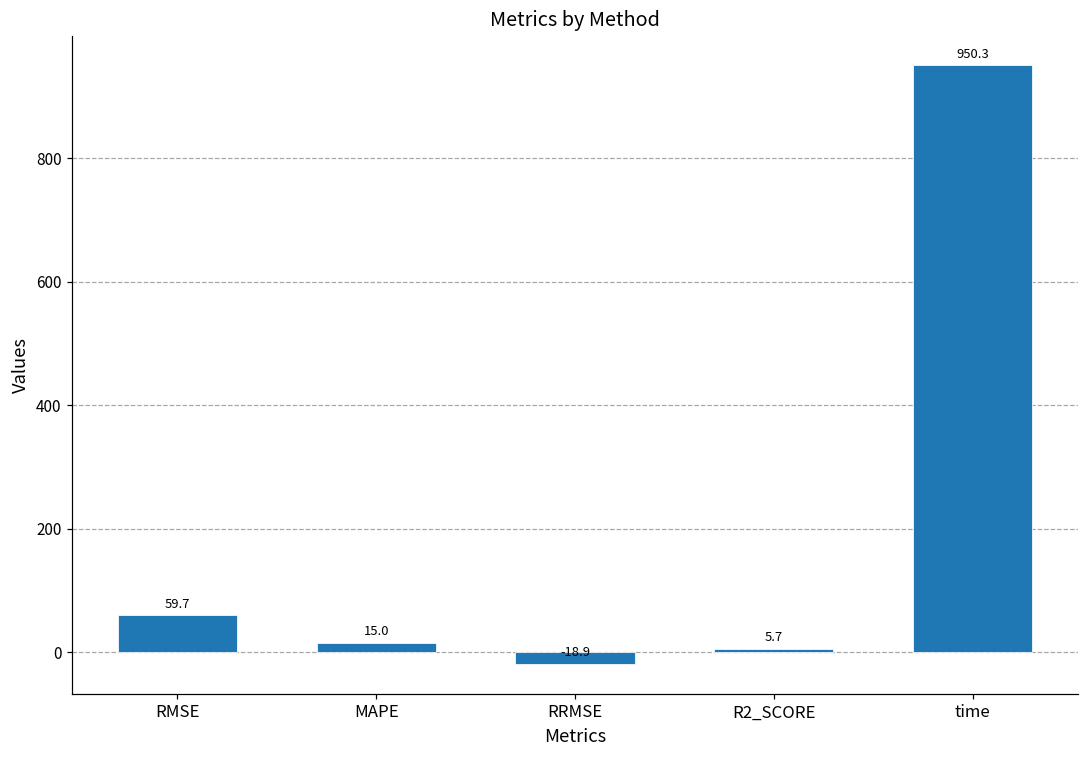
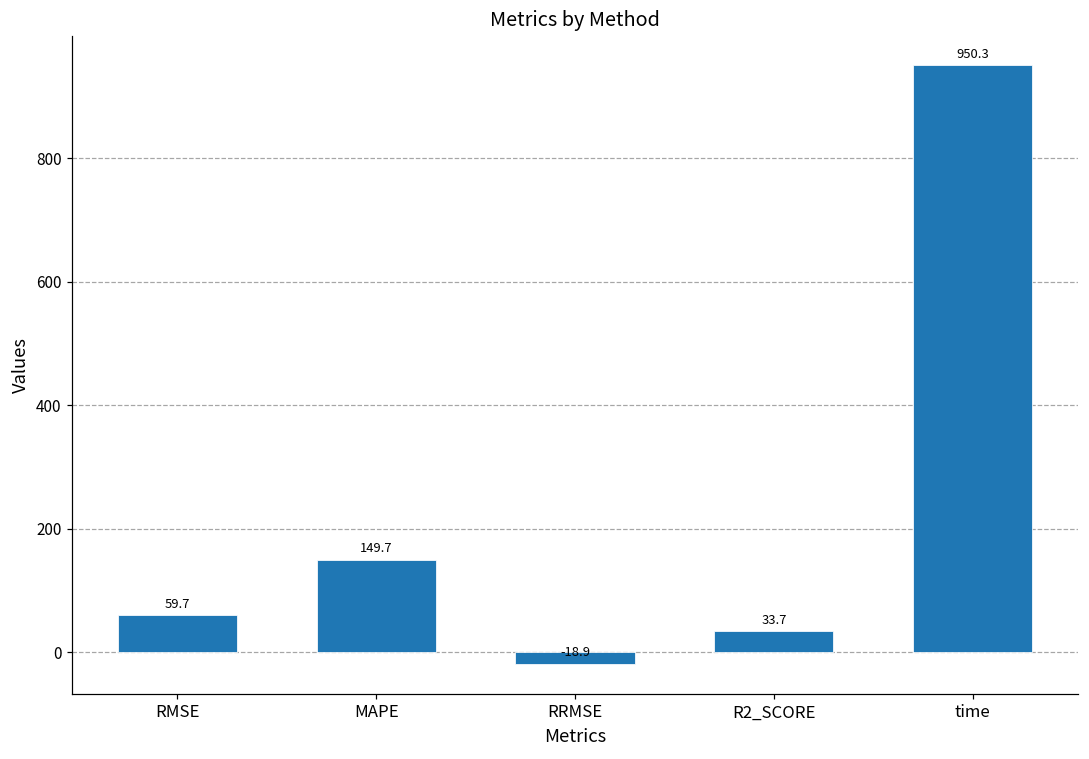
  {
    "RMSE": 59.7,
-   "MAPE": 15.0,
+   "MAPE": 149.7,
    "RRMSE": -18.9,
-   "R2_SCORE": 5.7,
+   "R2_SCORE": 33.7,
    "time": 950.3
  }
